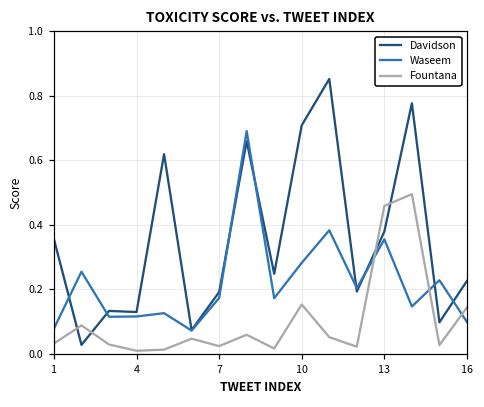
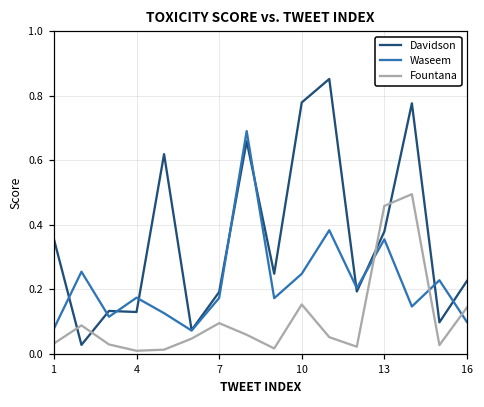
  {
    "Davidson": {
      "1": 0.36,
      "4": 0.13,
      "7": 0.19,
-     "10": 0.71,
+     "10": 0.78,
      "13": 0.38,
      "16": 0.23
    },
    "Waseem": {
      "1": 0.08,
-     "4": 0.12,
+     "4": 0.17,
      "7": 0.17,
-     "10": 0.28,
+     "10": 0.25,
      "13": 0.36,
      "16": 0.10
    },
    "Fountana": {
      "1": 0.03,
      "4": 0.01,
-     "7": 0.02,
+     "7": 0.10,
      "10": 0.15,
      "13": 0.46,
      "16": 0.14
    }
  }
